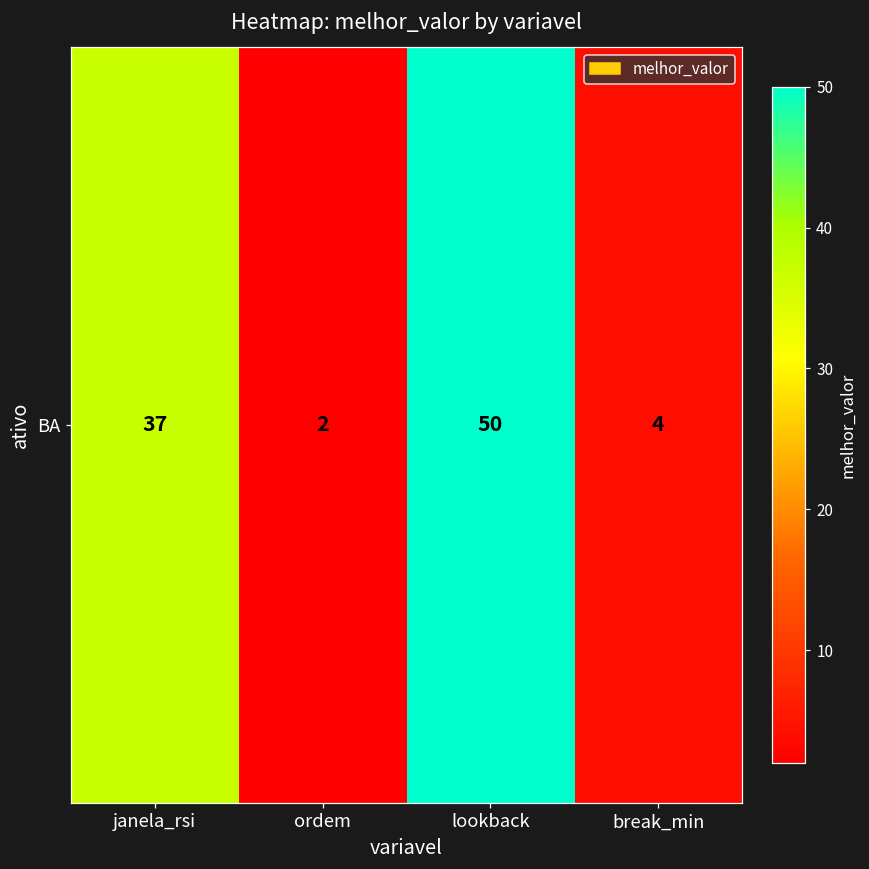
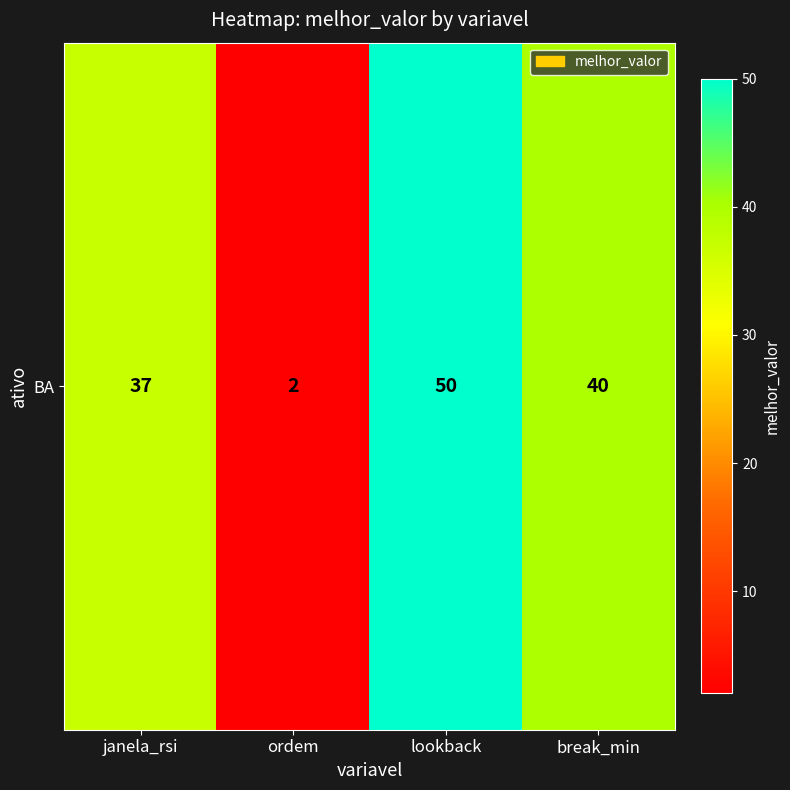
  {
    "BA": {
      "janela_rsi": 37,
      "ordem": 2,
      "lookback": 50,
-     "break_min": 4
+     "break_min": 40
    }
  }
